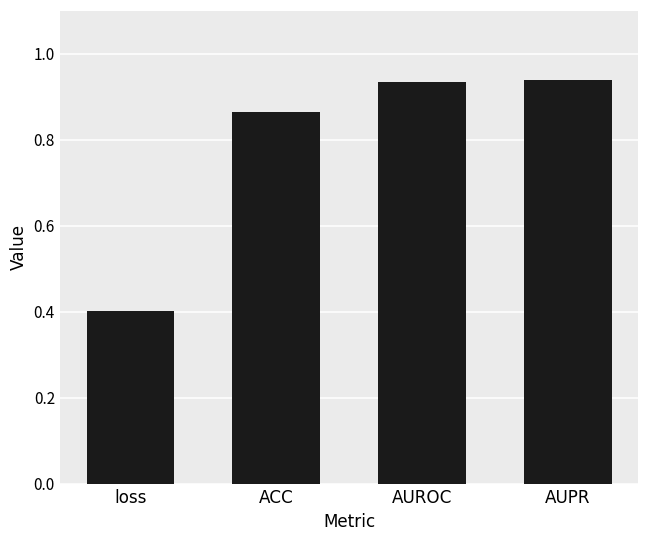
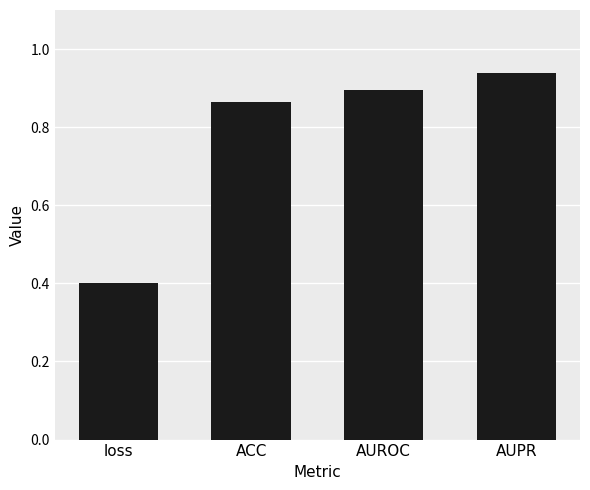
  {
    "loss": 0.40,
    "ACC": 0.86,
-   "AUROC": 0.94,
+   "AUROC": 0.89,
    "AUPR": 0.94
  }
